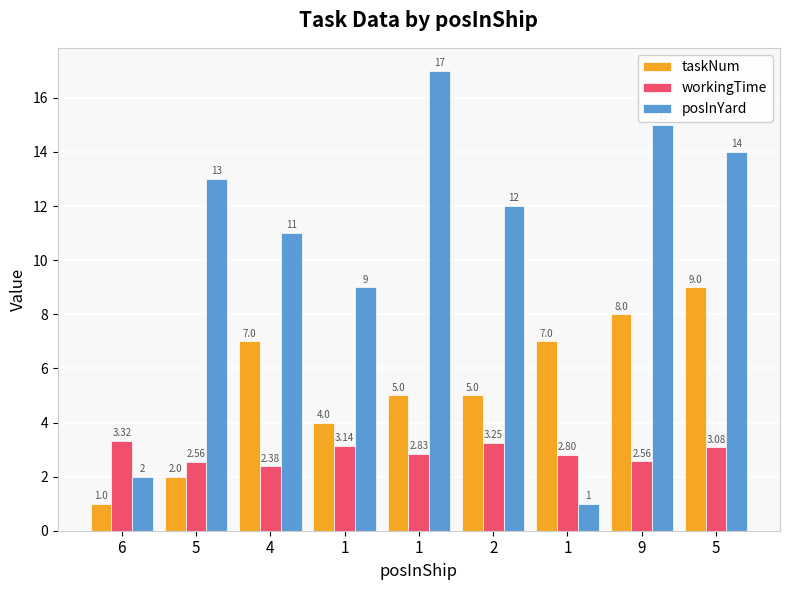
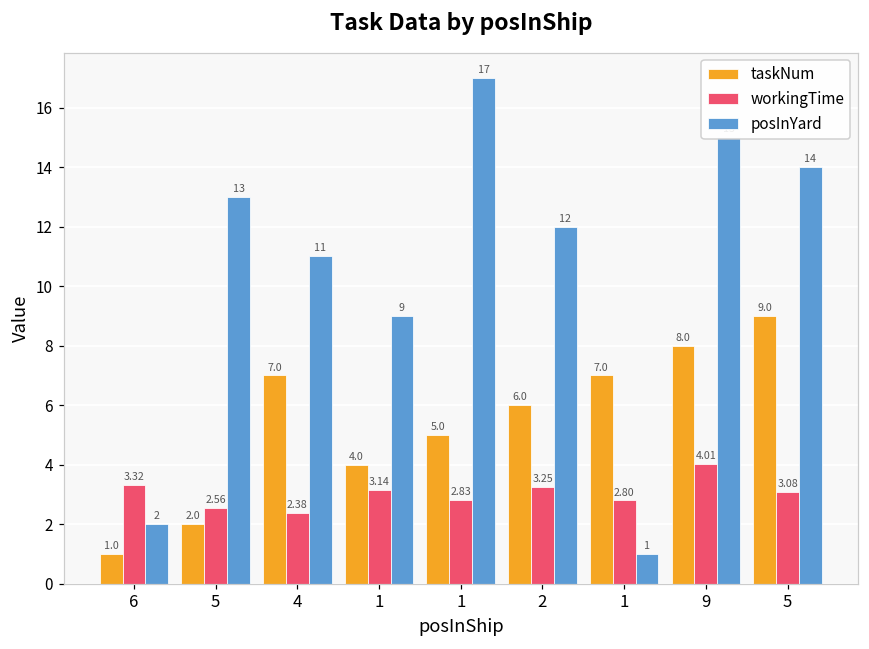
  {
    "taskNum": {
      "6": 1.0,
      "4": 7.0,
-     "2": 5.0,
+     "2": 6.0,
      "9": 8.0
    },
    "workingTime": {
      "6": 3.32,
      "4": 2.38,
      "2": 3.25,
-     "9": 2.56
+     "9": 4.01
    },
    "posInYard": {
      "6": 2,
      "4": 11,
      "2": 12
    }
  }
